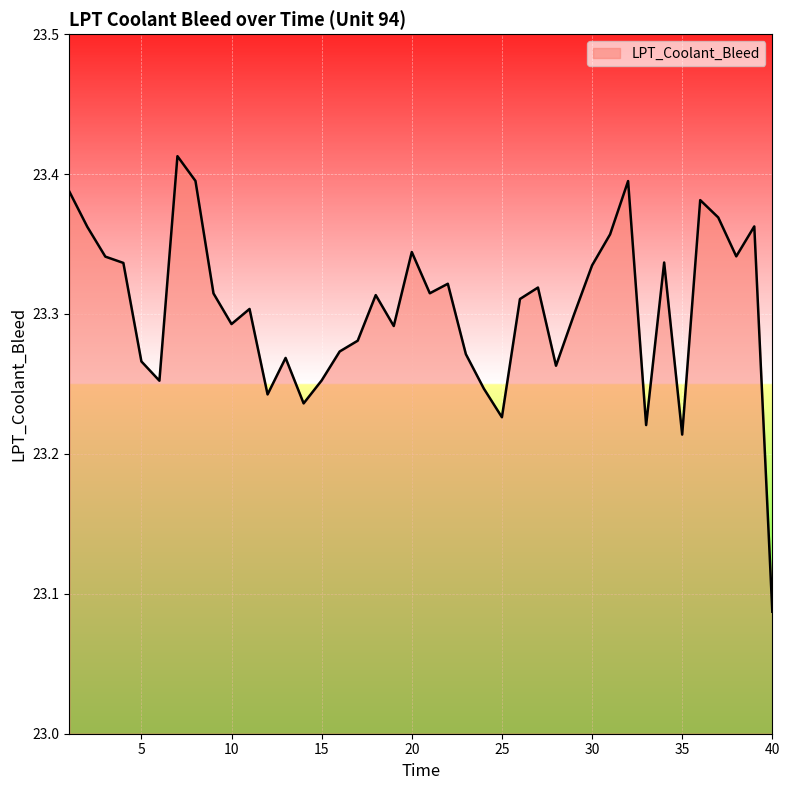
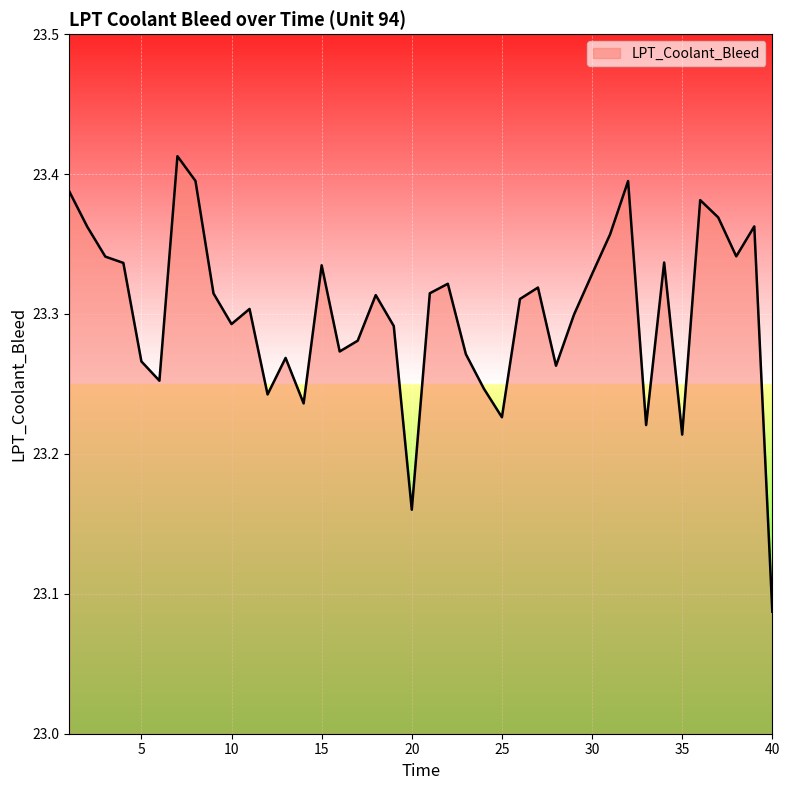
  {
    "5": 23.266,
    "10": 23.293,
-   "15": 23.253,
-   "20": 23.344,
+   "15": 23.335,
+   "20": 23.160,
    "25": 23.226,
-   "30": 23.335,
+   "30": 23.329,
    "35": 23.214,
    "40": 23.087
  }
